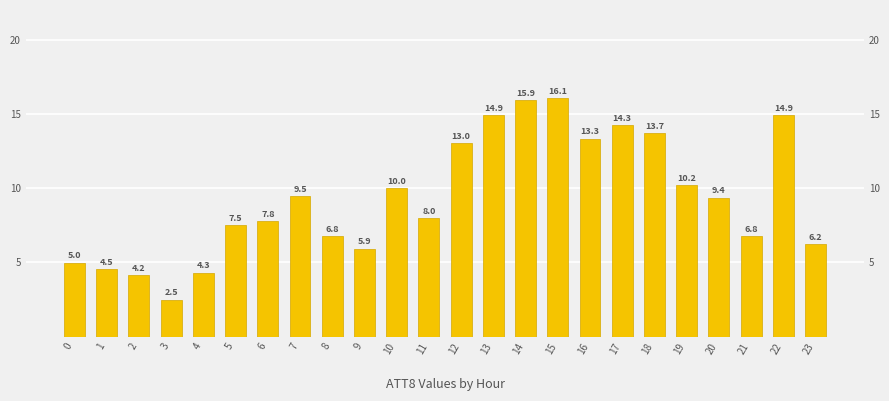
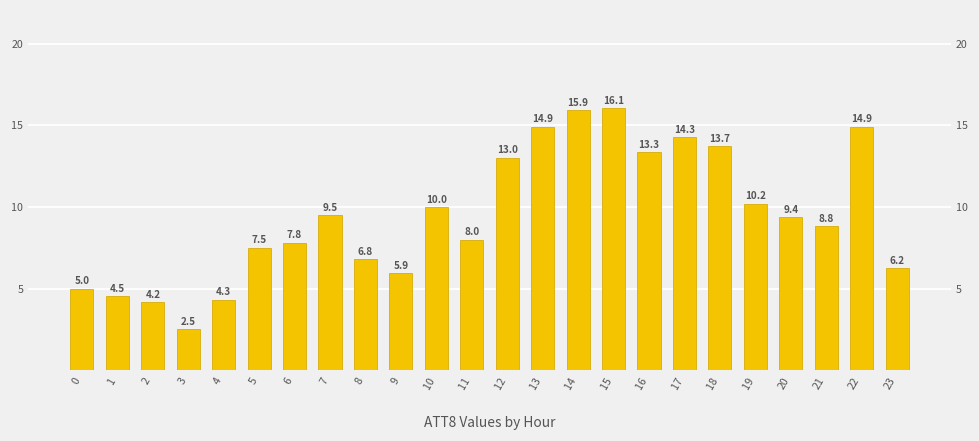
  {
    "0": 5.0,
    "1": 4.5,
    "2": 4.2,
    "3": 2.5,
    "4": 4.3,
    "5": 7.5,
    "6": 7.8,
    "7": 9.5,
    "8": 6.8,
    "9": 5.9,
    "10": 10.0,
    "11": 8.0,
    "12": 13.0,
    "13": 14.9,
    "14": 15.9,
    "15": 16.1,
    "16": 13.3,
    "17": 14.3,
    "18": 13.7,
    "19": 10.2,
    "20": 9.4,
-   "21": 6.8,
+   "21": 8.8,
    "22": 14.9,
    "23": 6.2
  }
